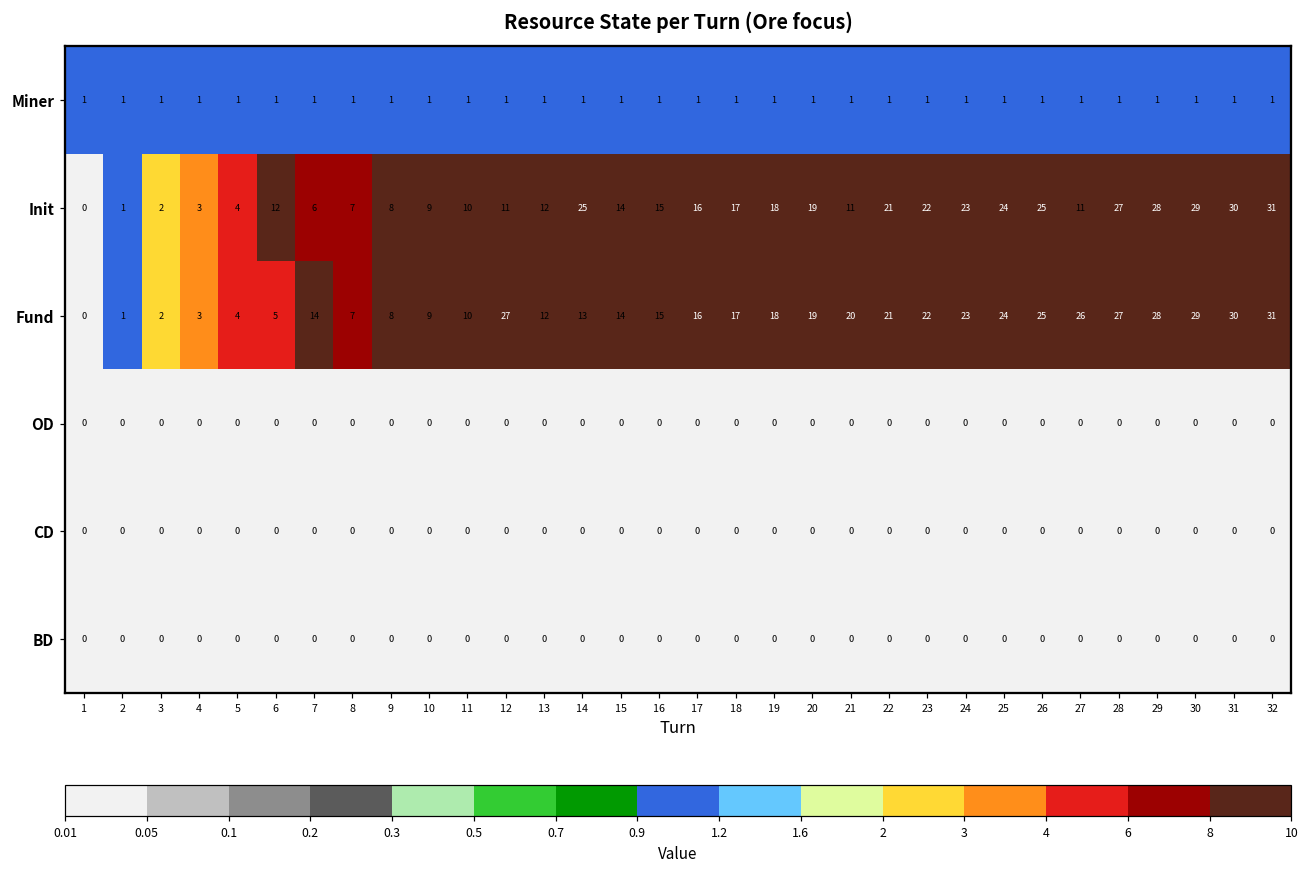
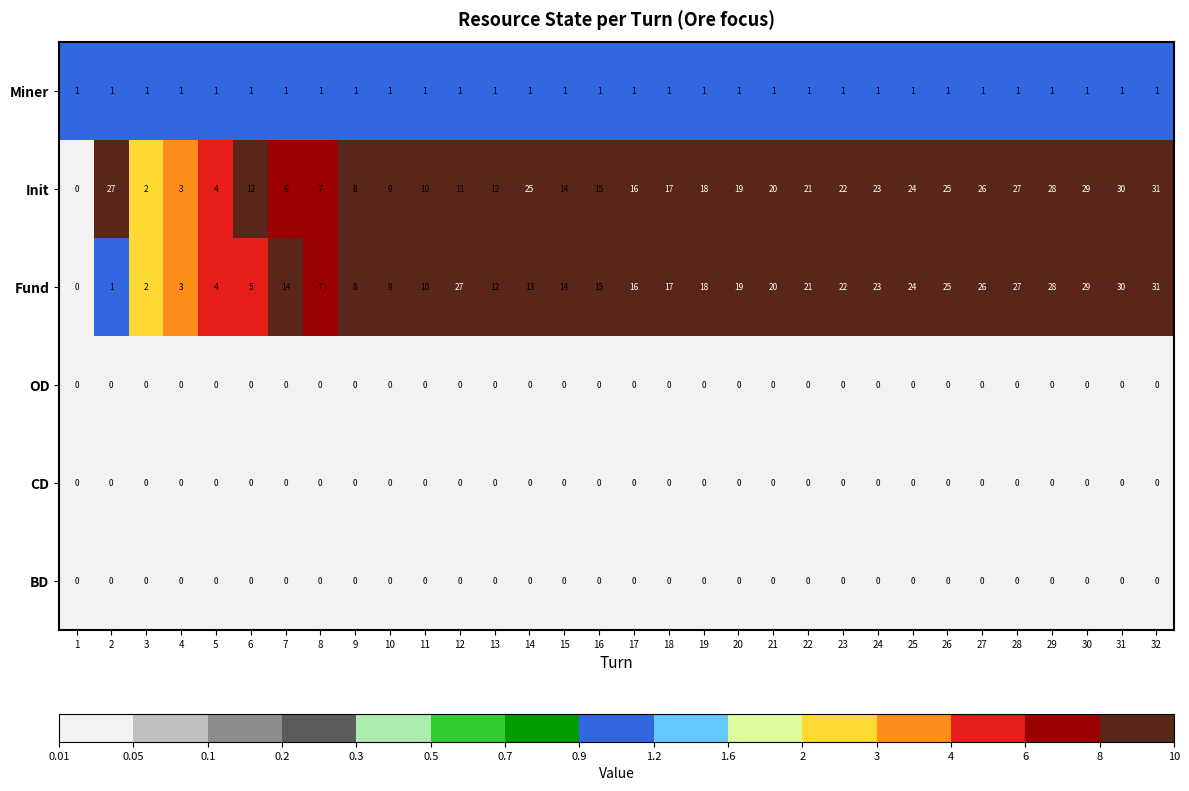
  {
    "Miner": {
      "1": 1,
      "2": 1,
      "3": 1,
      "4": 1,
      "5": 1,
      "6": 1,
      "7": 1,
      "8": 1,
      "9": 1,
      "10": 1,
      "11": 1,
      "12": 1,
      "13": 1,
      "14": 1,
      "15": 1,
      "16": 1,
      "17": 1,
      "18": 1,
      "19": 1,
      "20": 1,
      "21": 1,
      "22": 1,
      "23": 1,
      "24": 1,
      "25": 1,
      "26": 1,
      "27": 1,
      "28": 1,
      "29": 1,
      "30": 1,
      "31": 1,
      "32": 1
    },
    "Init": {
      "1": 0,
-     "2": 1,
+     "2": 27,
      "3": 2,
      "4": 3,
      "5": 4,
      "6": 12,
      "7": 6,
      "8": 7,
      "9": 8,
      "10": 9,
      "11": 10,
      "12": 11,
      "13": 12,
      "14": 25,
      "15": 14,
      "16": 15,
      "17": 16,
      "18": 17,
      "19": 18,
      "20": 19,
-     "21": 11,
+     "21": 20,
      "22": 21,
      "23": 22,
      "24": 23,
      "25": 24,
      "26": 25,
-     "27": 11,
+     "27": 26,
      "28": 27,
      "29": 28,
      "30": 29,
      "31": 30,
      "32": 31
    },
    "Fund": {
      "1": 0,
      "2": 1,
      "3": 2,
      "4": 3,
      "5": 4,
      "6": 5,
      "7": 14,
      "8": 7,
      "9": 8,
      "10": 9,
      "11": 10,
      "12": 27,
      "13": 12,
      "14": 13,
      "15": 14,
      "16": 15,
      "17": 16,
      "18": 17,
      "19": 18,
      "20": 19,
      "21": 20,
      "22": 21,
      "23": 22,
      "24": 23,
      "25": 24,
      "26": 25,
      "27": 26,
      "28": 27,
      "29": 28,
      "30": 29,
      "31": 30,
      "32": 31
    },
    "OD": {
      "1": 0,
      "2": 0,
      "3": 0,
      "4": 0,
      "5": 0,
      "6": 0,
      "7": 0,
      "8": 0,
      "9": 0,
      "10": 0,
      "11": 0,
      "12": 0,
      "13": 0,
      "14": 0,
      "15": 0,
      "16": 0,
      "17": 0,
      "18": 0,
      "19": 0,
      "20": 0,
      "21": 0,
      "22": 0,
      "23": 0,
      "24": 0,
      "25": 0,
      "26": 0,
      "27": 0,
      "28": 0,
      "29": 0,
      "30": 0,
      "31": 0,
      "32": 0
    },
    "CD": {
      "1": 0,
      "2": 0,
      "3": 0,
      "4": 0,
      "5": 0,
      "6": 0,
      "7": 0,
      "8": 0,
      "9": 0,
      "10": 0,
      "11": 0,
      "12": 0,
      "13": 0,
      "14": 0,
      "15": 0,
      "16": 0,
      "17": 0,
      "18": 0,
      "19": 0,
      "20": 0,
      "21": 0,
      "22": 0,
      "23": 0,
      "24": 0,
      "25": 0,
      "26": 0,
      "27": 0,
      "28": 0,
      "29": 0,
      "30": 0,
      "31": 0,
      "32": 0
    },
    "BD": {
      "1": 0,
      "2": 0,
      "3": 0,
      "4": 0,
      "5": 0,
      "6": 0,
      "7": 0,
      "8": 0,
      "9": 0,
      "10": 0,
      "11": 0,
      "12": 0,
      "13": 0,
      "14": 0,
      "15": 0,
      "16": 0,
      "17": 0,
      "18": 0,
      "19": 0,
      "20": 0,
      "21": 0,
      "22": 0,
      "23": 0,
      "24": 0,
      "25": 0,
      "26": 0,
      "27": 0,
      "28": 0,
      "29": 0,
      "30": 0,
      "31": 0,
      "32": 0
    }
  }
